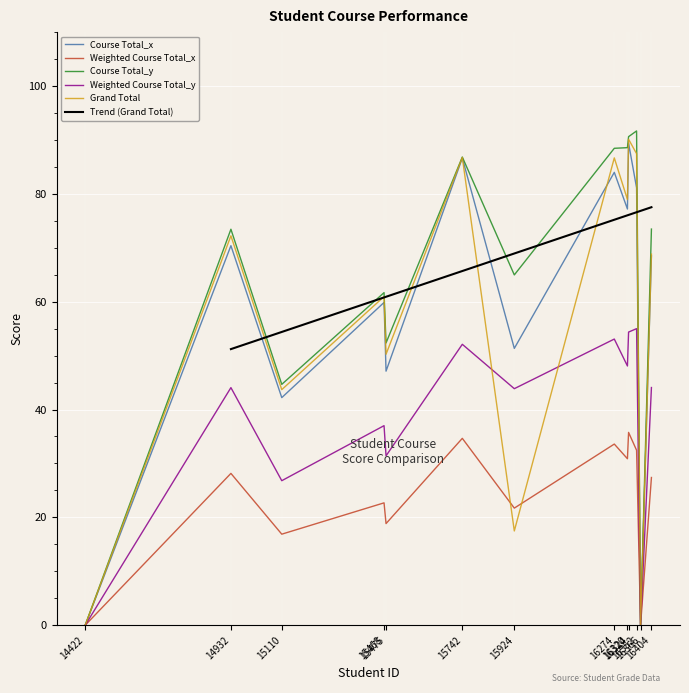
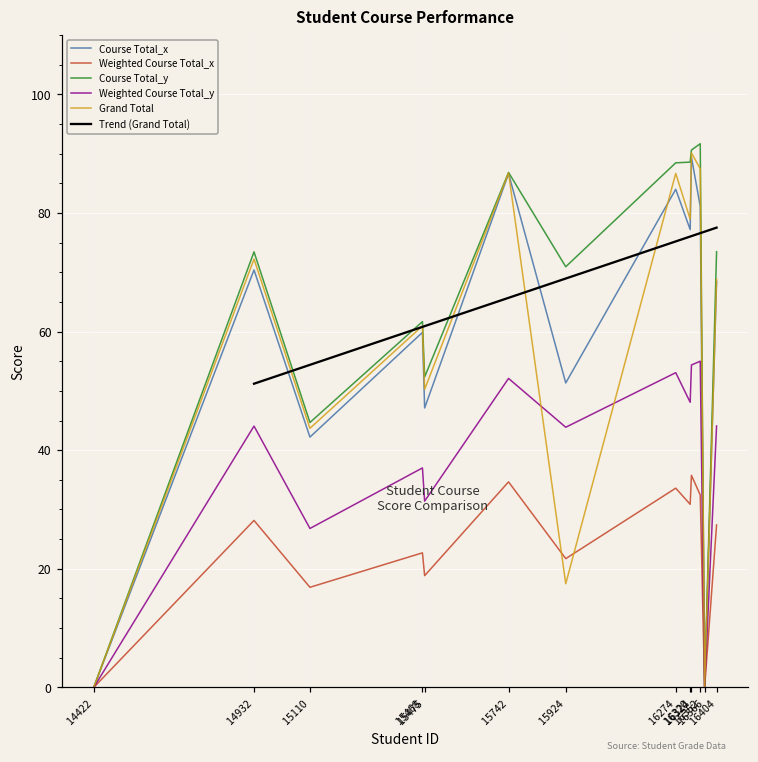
  {
    "Course Total_x": {
      "14932": 70,
      "15110": 42,
      "15468": 60,
      "15475": 47,
      "15924": 51,
      "16274": 84,
      "16320": 77,
      "16324": 89,
      "16352": 81
    },
    "Weighted Course Total_x": {
      "14932": 28,
      "15110": 17,
      "15468": 23,
      "15475": 19,
      "15742": 35,
      "15924": 22,
      "16274": 34,
      "16320": 31,
      "16324": 36,
      "16352": 32,
      "16404": 27
    },
    "Course Total_y": {
      "14932": 73,
      "15110": 45,
      "15468": 62,
      "15475": 52,
-     "15924": 65,
+     "15924": 71,
      "16274": 88,
      "16320": 89,
      "16352": 92,
      "16404": 73
    },
    "Weighted Course Total_y": {
      "14932": 44,
      "15110": 27,
      "15468": 37,
      "15475": 31,
      "15742": 52,
      "15924": 44,
      "16274": 53,
      "16320": 48,
      "16324": 54,
      "16352": 55,
      "16404": 44
    },
    "Grand Total": {
      "14932": 72,
      "15110": 44,
      "15475": 50,
      "15924": 17,
      "16274": 87,
      "16320": 79,
      "16352": 87
    },
    "Trend (Grand Total)": {
      "14932": 51,
      "16404": 78
    }
  }
